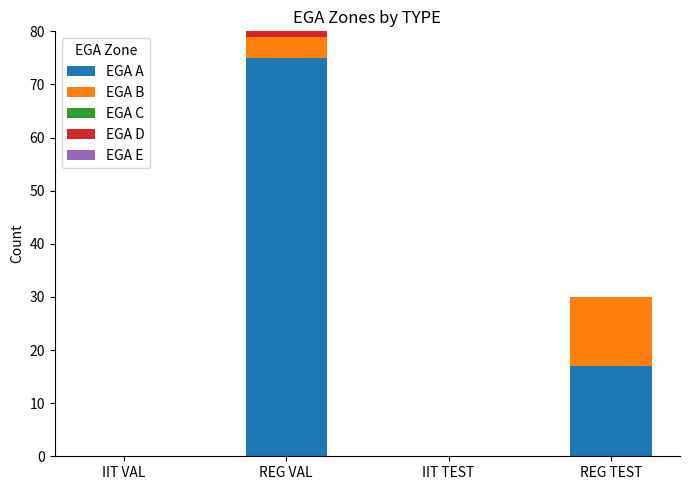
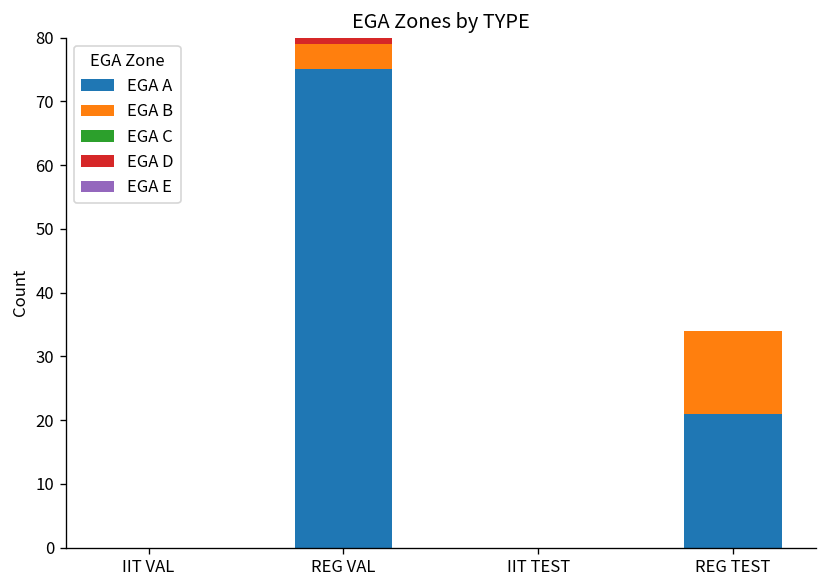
  {
    "EGA A": {
      "IIT VAL": 0,
      "REG VAL": 75,
      "IIT TEST": 0,
-     "REG TEST": 17
+     "REG TEST": 21
    },
    "EGA C": {
      "IIT VAL": 0,
      "IIT TEST": 0
    },
    "EGA E": {
      "IIT VAL": 0,
      "IIT TEST": 0,
      "REG TEST": 0
    }
  }
